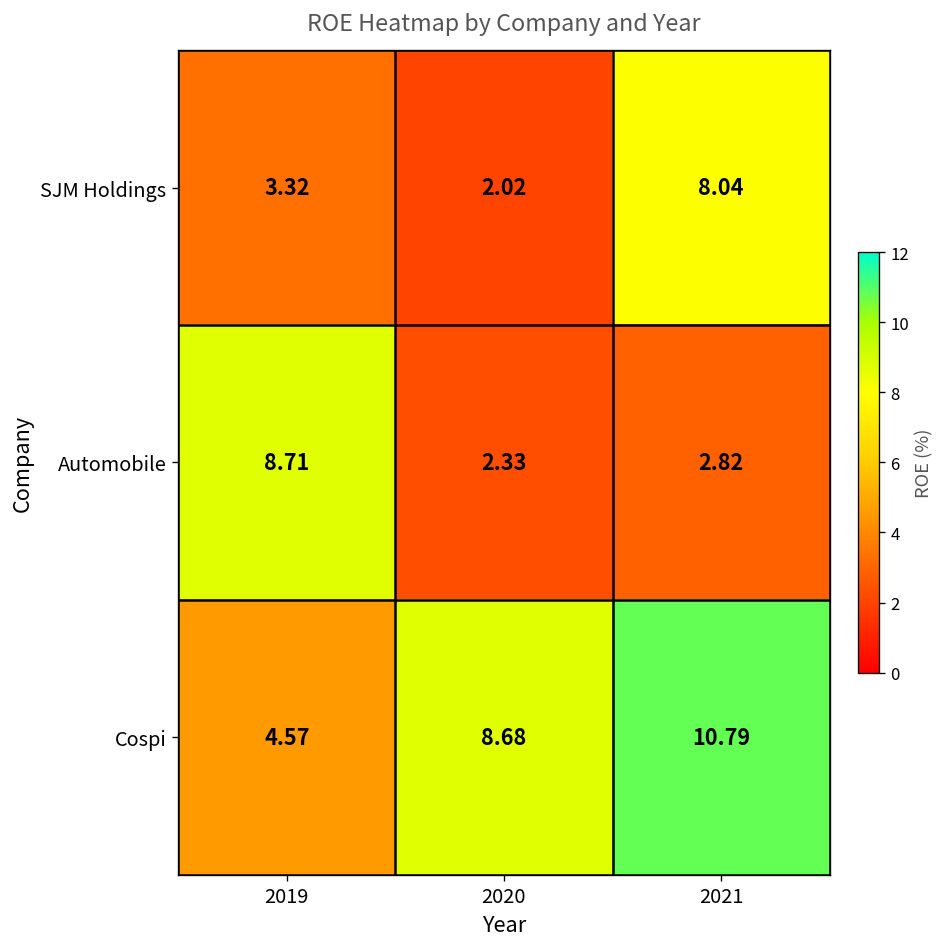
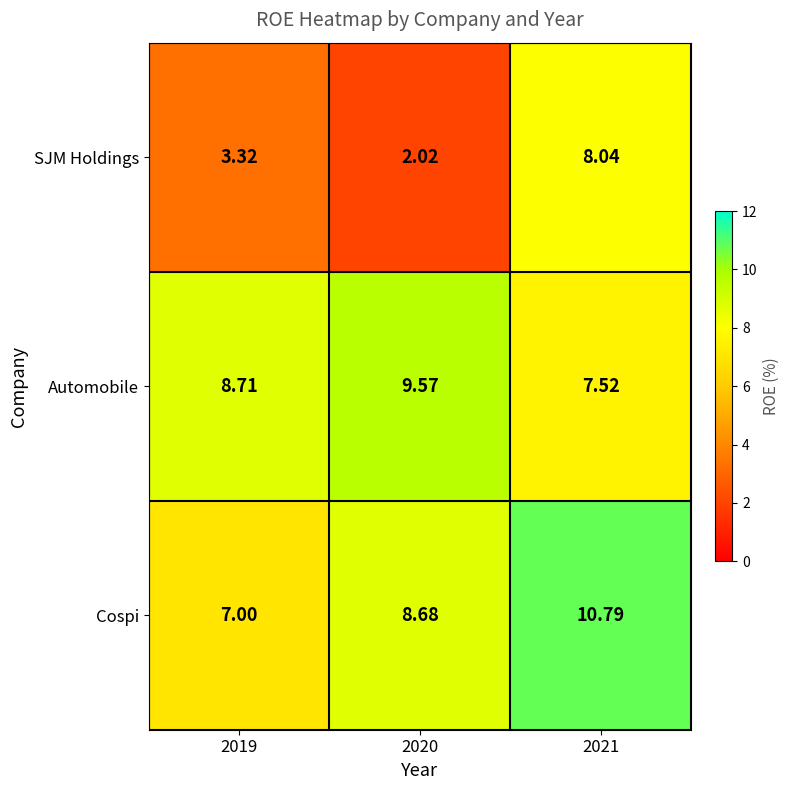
  {
    "SJM Holdings": {
      "2019": 3.32,
      "2020": 2.02,
      "2021": 8.04
    },
    "Automobile": {
      "2019": 8.71,
-     "2020": 2.33,
-     "2021": 2.82
+     "2020": 9.57,
+     "2021": 7.52
    },
    "Cospi": {
-     "2019": 4.57,
+     "2019": 7.00,
      "2020": 8.68,
      "2021": 10.79
    }
  }
